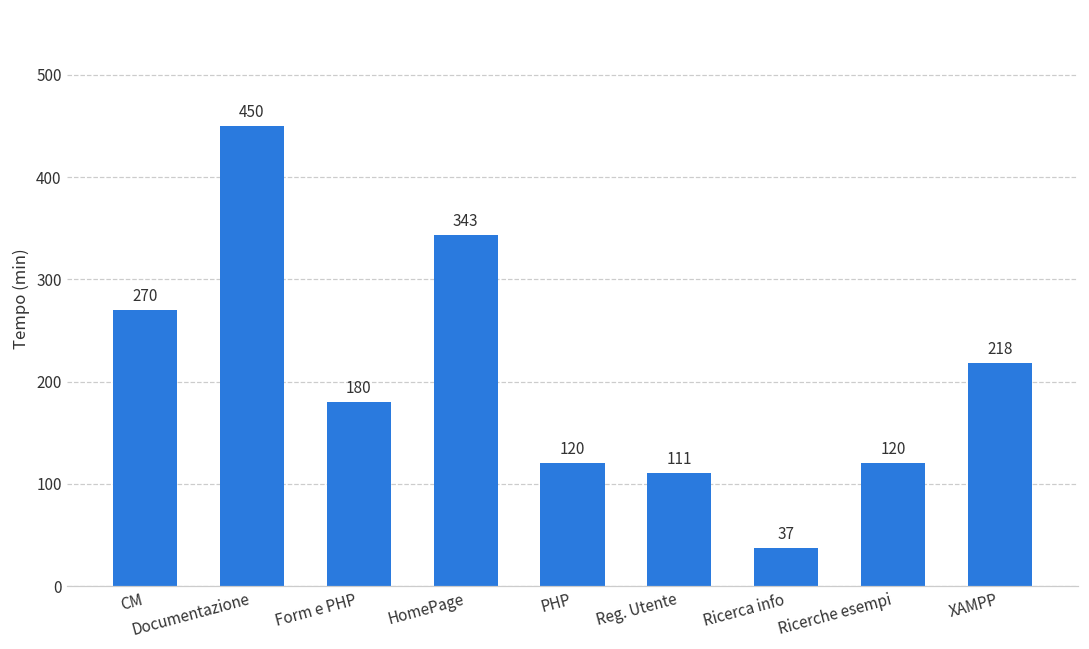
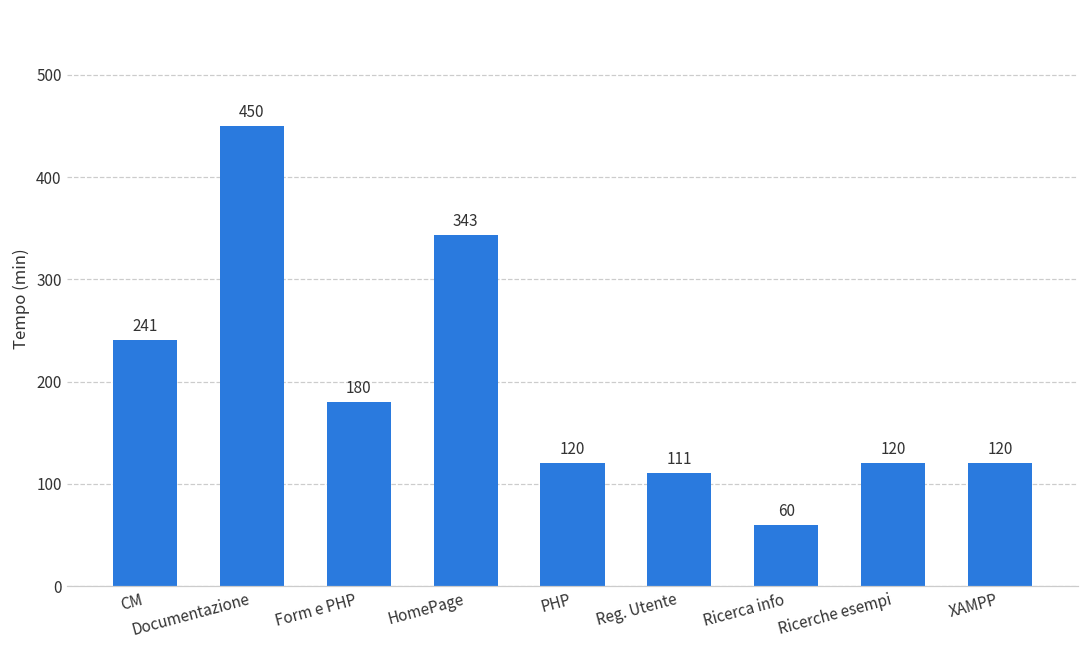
  {
-   "CM": 270,
+   "CM": 241,
    "Documentazione": 450,
    "Form e PHP": 180,
    "HomePage": 343,
    "PHP": 120,
    "Reg. Utente": 111,
-   "Ricerca info": 37,
+   "Ricerca info": 60,
    "Ricerche esempi": 120,
-   "XAMPP": 218
+   "XAMPP": 120
  }
